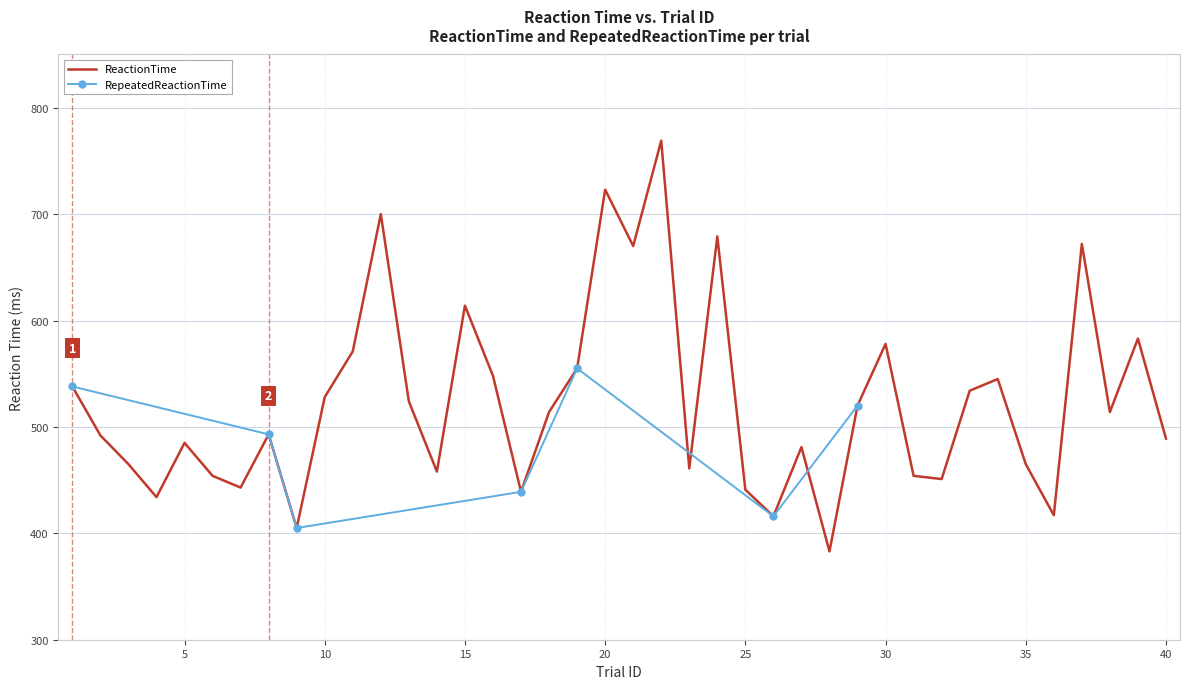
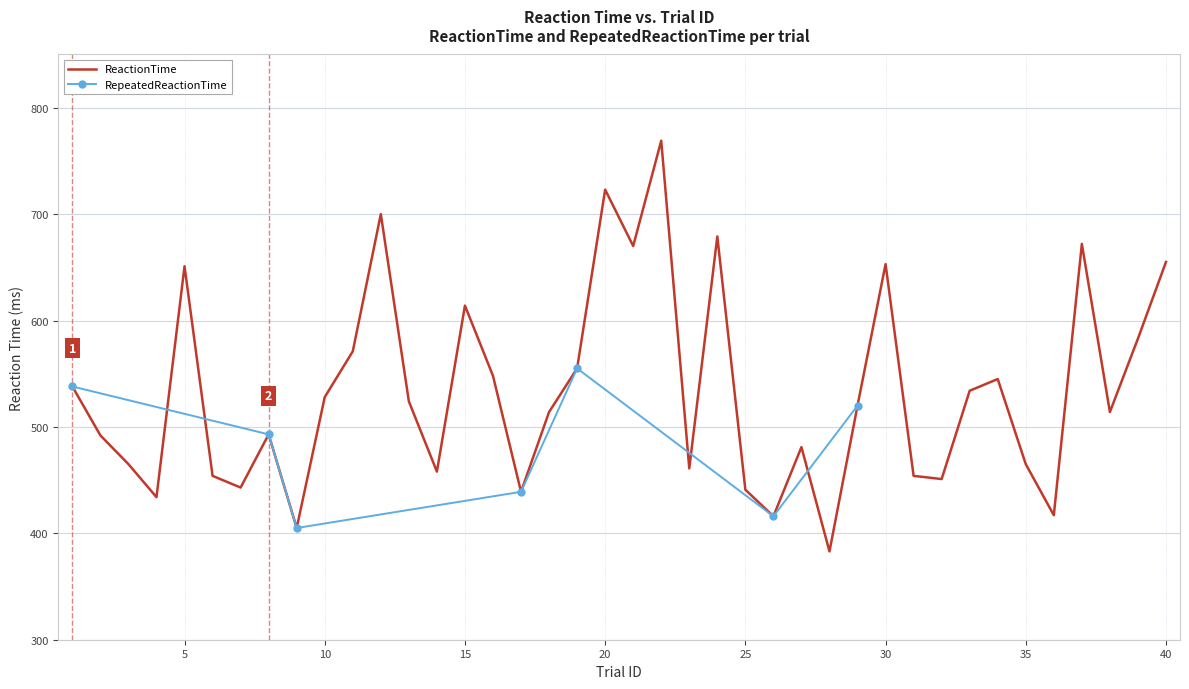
  {
    "ReactionTime": {
-     "5": 485,
+     "5": 651,
      "10": 528,
      "15": 614,
      "20": 723,
      "25": 441,
-     "30": 578,
+     "30": 653,
      "35": 465,
-     "40": 489
+     "40": 655
    }
  }
